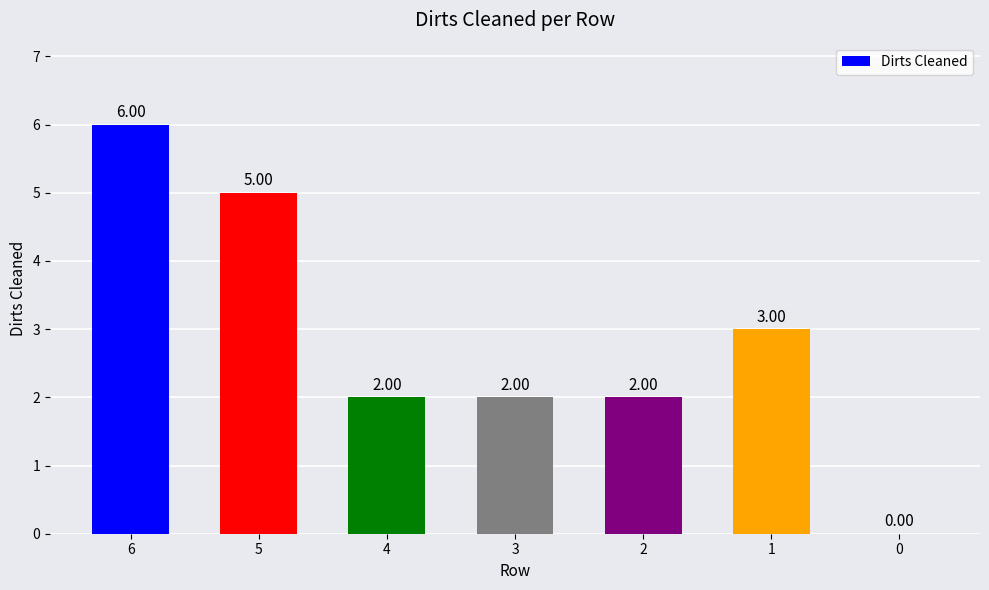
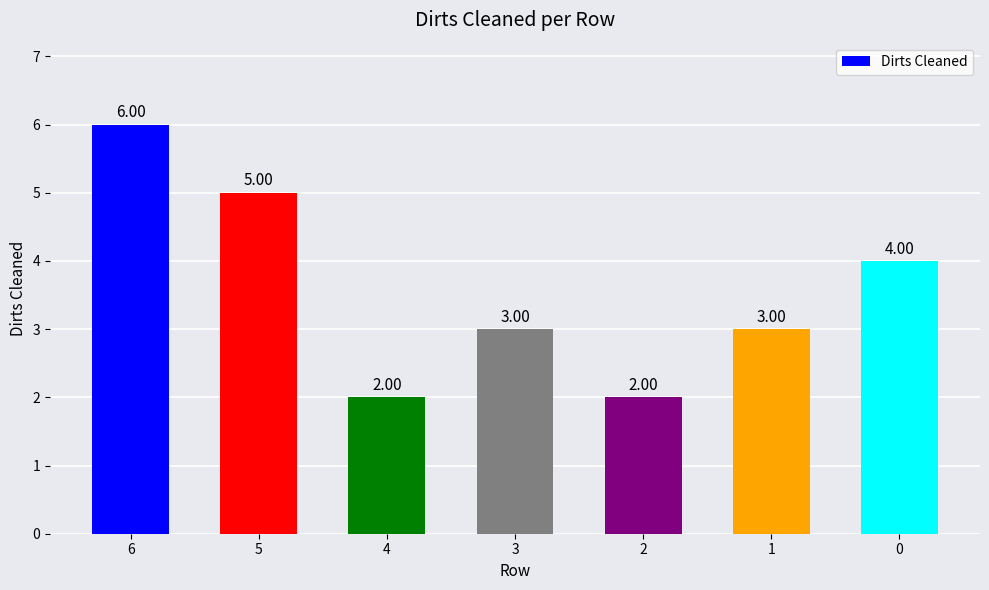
  {
    "6": 6.00,
    "5": 5.00,
    "4": 2.00,
-   "3": 2.00,
+   "3": 3.00,
    "2": 2.00,
    "1": 3.00,
-   "0": 0.00
+   "0": 4.00
  }
